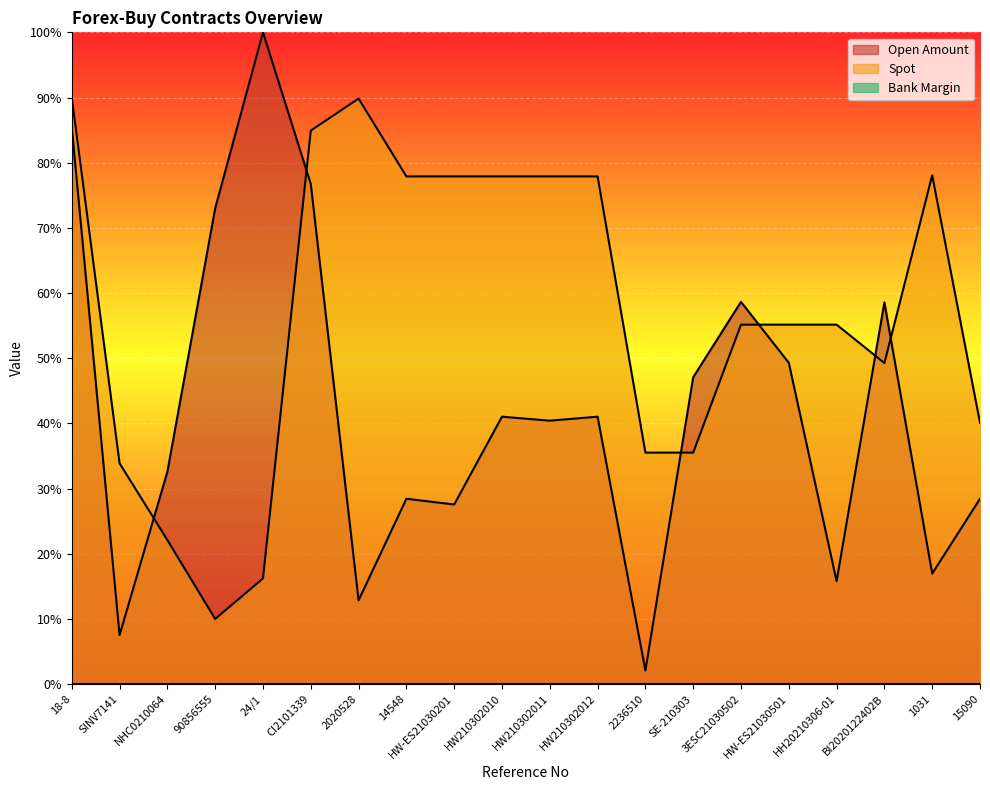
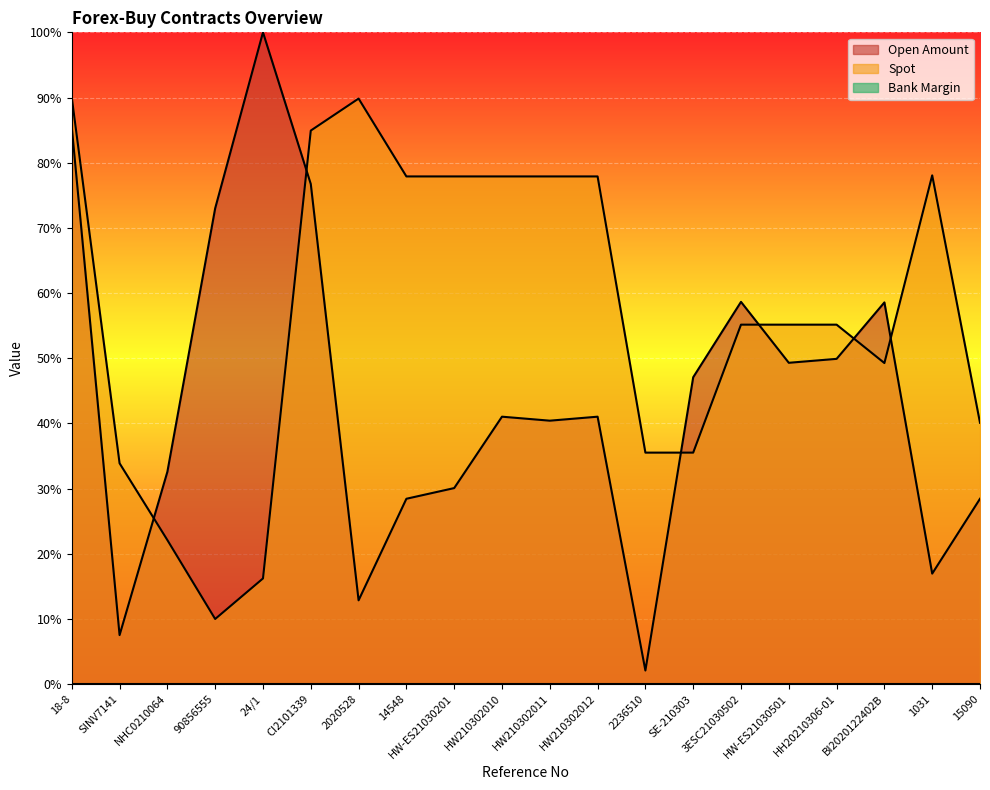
  {
    "Open Amount": {
      "18-8": "85%",
      "SINV7141": "8%",
      "NHC0210064": "33%",
      "90856555": "73%",
      "24/1": "100%",
      "CI2101339": "77%",
      "2020528": "13%",
      "14548": "28%",
-     "HW-ES21030201": "28%",
+     "HW-ES21030201": "30%",
      "HW210302010": "41%",
      "HW210302011": "40%",
      "HW210302012": "41%",
      "2236510": "2%",
      "SE-210303": "47%",
      "3ESC21030502": "59%",
      "HW-ES21030501": "49%",
-     "HH20210306-01": "16%",
+     "HH20210306-01": "50%",
      "BI2020122402B": "59%",
      "1031": "17%",
      "15090": "28%"
    },
    "Spot": {
      "18-8": "90%",
      "SINV7141": "34%",
      "NHC0210064": "22%",
      "90856555": "10%",
      "24/1": "16%",
      "CI2101339": "85%",
      "2020528": "90%",
      "14548": "78%",
      "HW-ES21030201": "78%",
      "HW210302010": "78%",
      "HW210302011": "78%",
      "HW210302012": "78%",
      "2236510": "36%",
      "SE-210303": "36%",
      "3ESC21030502": "55%",
      "HW-ES21030501": "55%",
      "HH20210306-01": "55%",
      "BI2020122402B": "49%",
      "1031": "78%",
      "15090": "40%"
    },
    "Bank Margin": {
      "18-8": "0%",
      "SINV7141": "0%",
      "NHC0210064": "0%",
      "90856555": "0%",
      "24/1": "0%",
      "CI2101339": "0%",
      "2020528": "0%",
      "14548": "0%",
      "HW-ES21030201": "0%",
      "HW210302010": "0%",
      "HW210302011": "0%",
      "HW210302012": "0%",
      "2236510": "0%",
      "SE-210303": "0%",
      "3ESC21030502": "0%",
      "HW-ES21030501": "0%",
      "HH20210306-01": "0%",
      "BI2020122402B": "0%",
      "1031": "0%",
      "15090": "0%"
    }
  }
